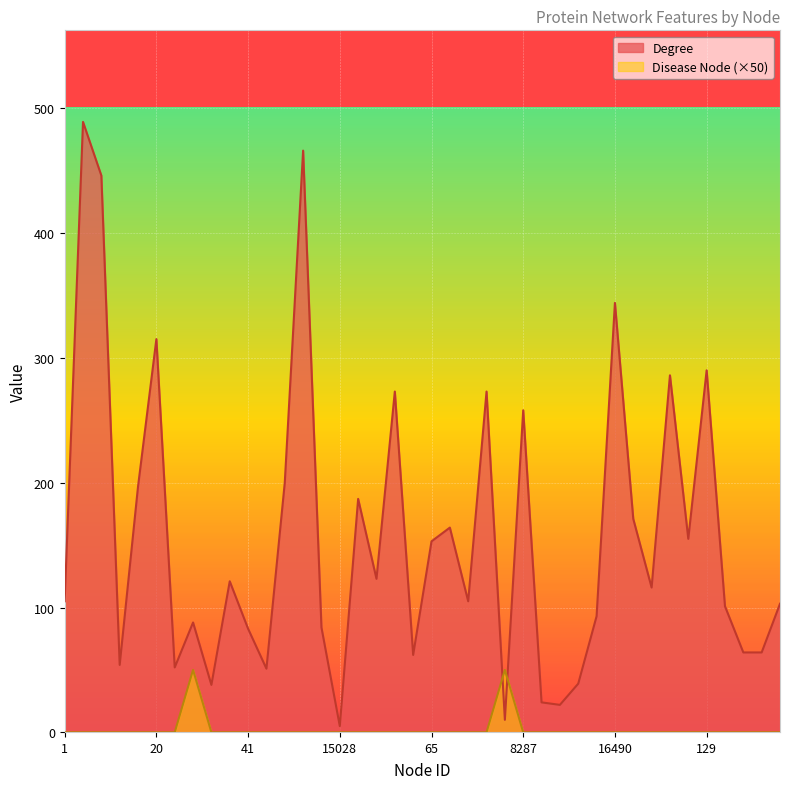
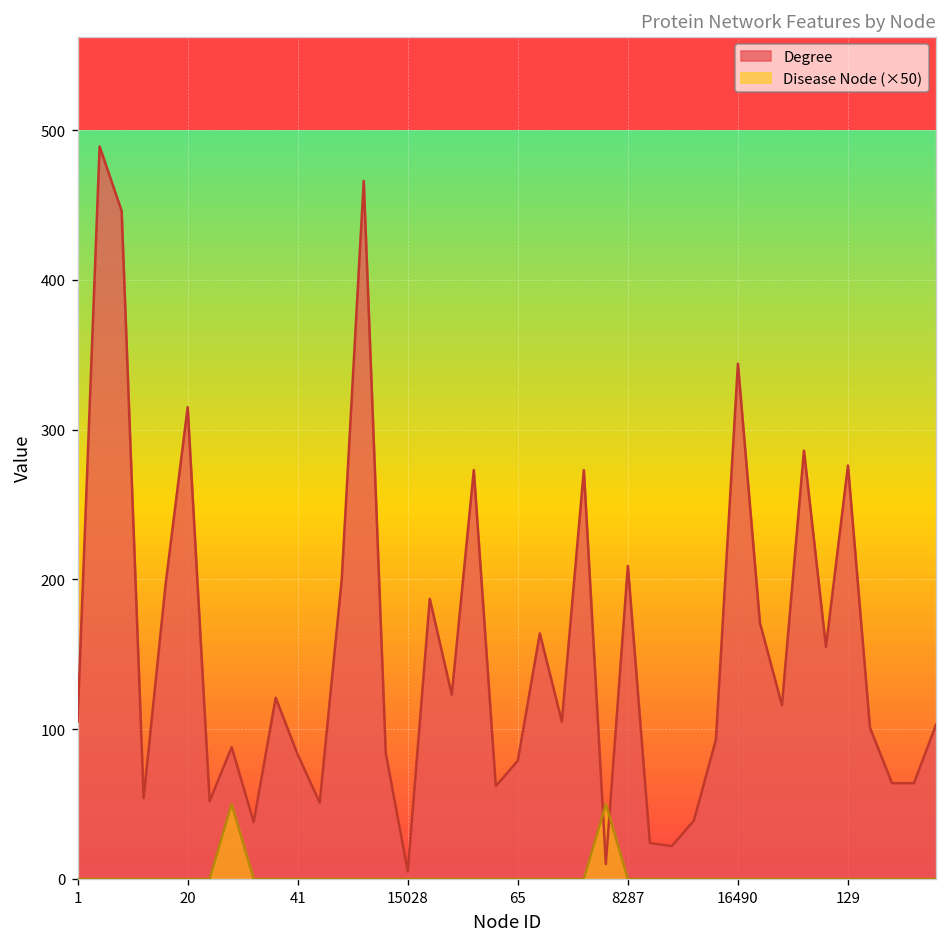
  {
    "Degree": {
      "20": 315,
      "41": 83,
      "15028": 5,
-     "65": 153,
-     "8287": 258,
+     "65": 79,
+     "8287": 209,
      "16490": 344,
-     "129": 290
+     "129": 276
    },
    "Disease Node (×50)": {
      "20": 0,
      "41": 0,
      "15028": 0,
      "65": 0,
      "8287": 0,
      "16490": 0,
      "129": 0
    }
  }
